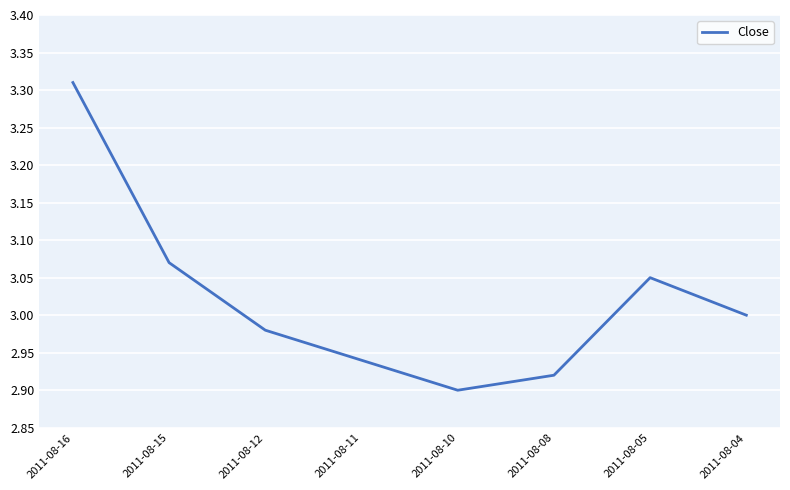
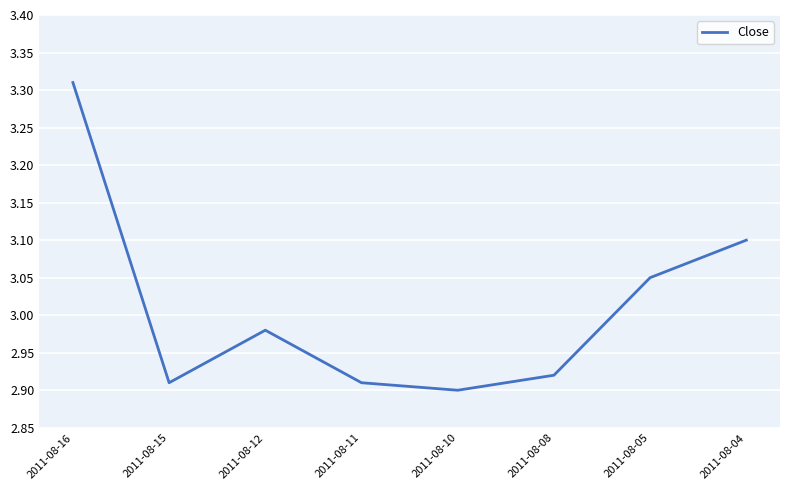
  {
    "2011-08-16": 3.31,
-   "2011-08-15": 3.07,
+   "2011-08-15": 2.91,
    "2011-08-12": 2.98,
-   "2011-08-11": 2.94,
+   "2011-08-11": 2.91,
    "2011-08-10": 2.90,
    "2011-08-08": 2.92,
    "2011-08-05": 3.05,
-   "2011-08-04": 3.0
+   "2011-08-04": 3.1
  }
